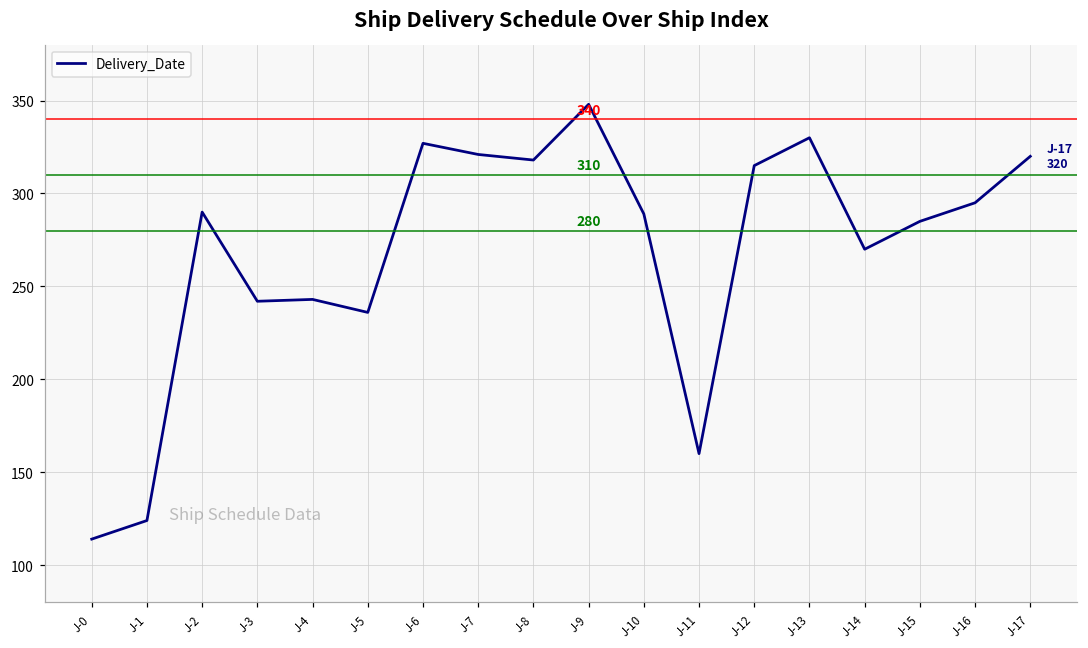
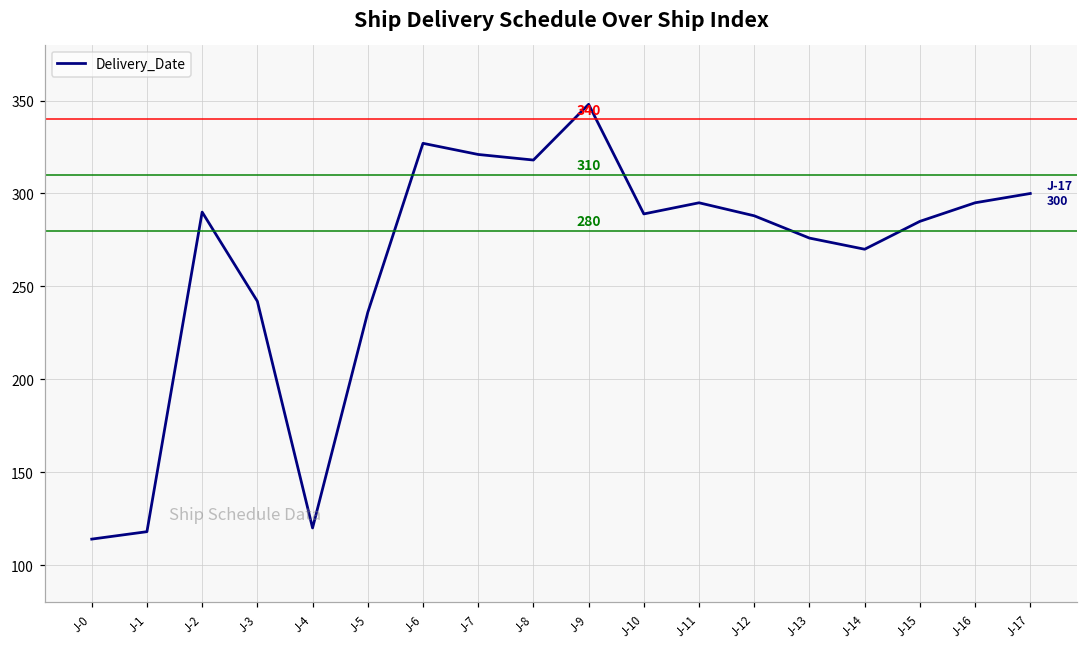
  {
-   "J-1": 124,
-   "J-4": 243,
-   "J-11": 160,
-   "J-12": 315,
-   "J-13": 330,
-   "J-17": 320
+   "J-1": 118,
+   "J-4": 120,
+   "J-11": 295,
+   "J-12": 288,
+   "J-13": 276,
+   "J-17": 300
  }
